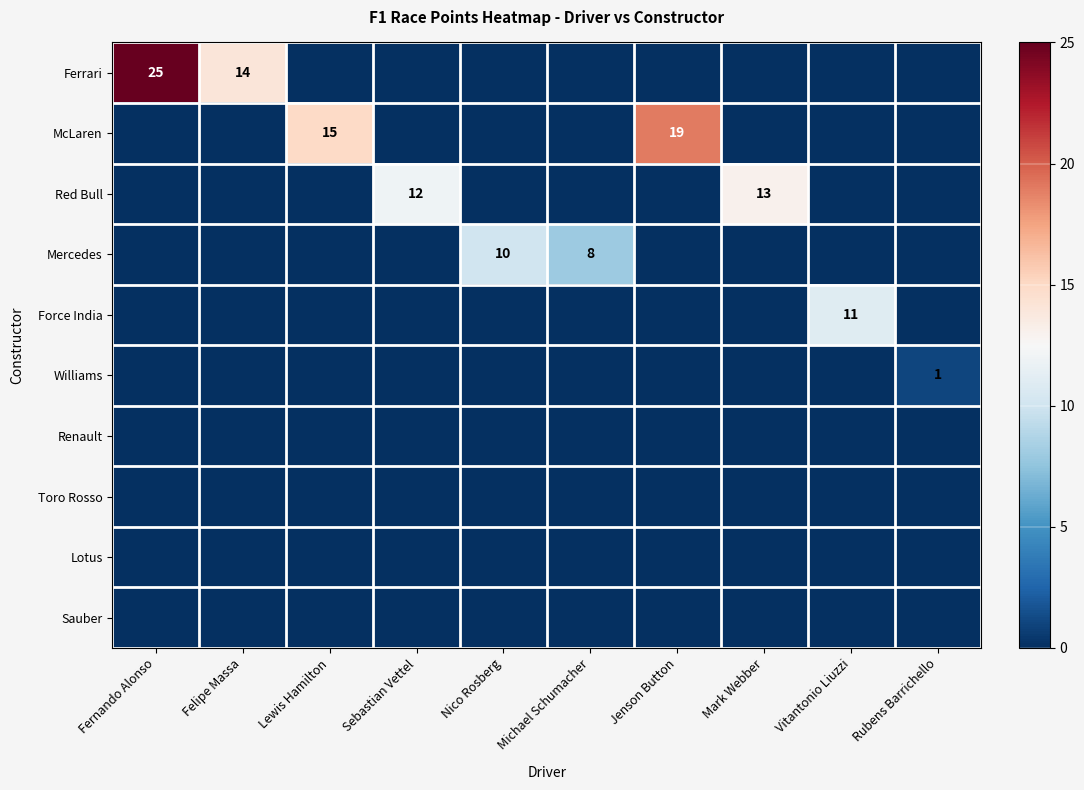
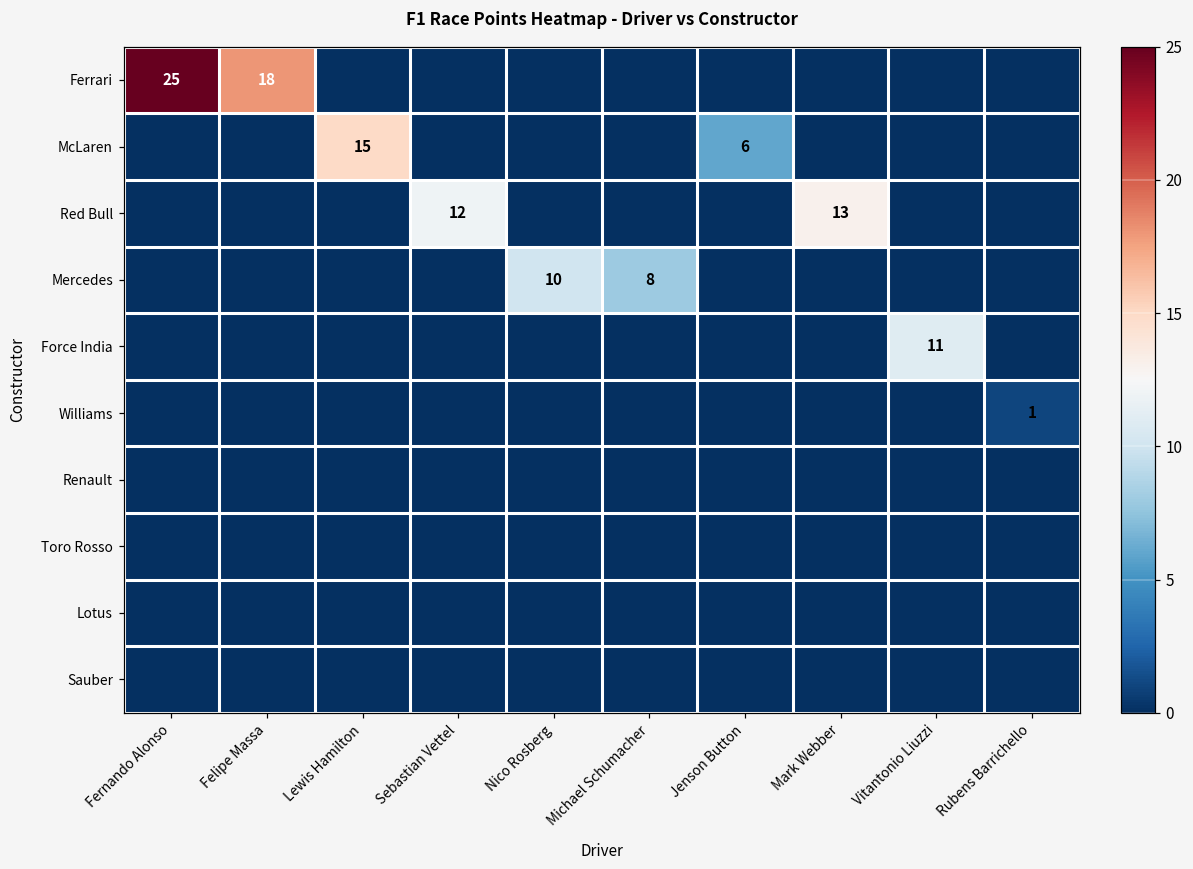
  {
    "Ferrari": {
      "Fernando Alonso": 25,
-     "Felipe Massa": 14
+     "Felipe Massa": 18
    },
    "McLaren": {
      "Lewis Hamilton": 15,
-     "Jenson Button": 19
+     "Jenson Button": 6
    },
    "Red Bull": {
      "Sebastian Vettel": 12,
      "Mark Webber": 13
    },
    "Mercedes": {
      "Nico Rosberg": 10,
      "Michael Schumacher": 8
    },
    "Force India": {
      "Vitantonio Liuzzi": 11
    },
    "Williams": {
      "Rubens Barrichello": 1
    }
  }
